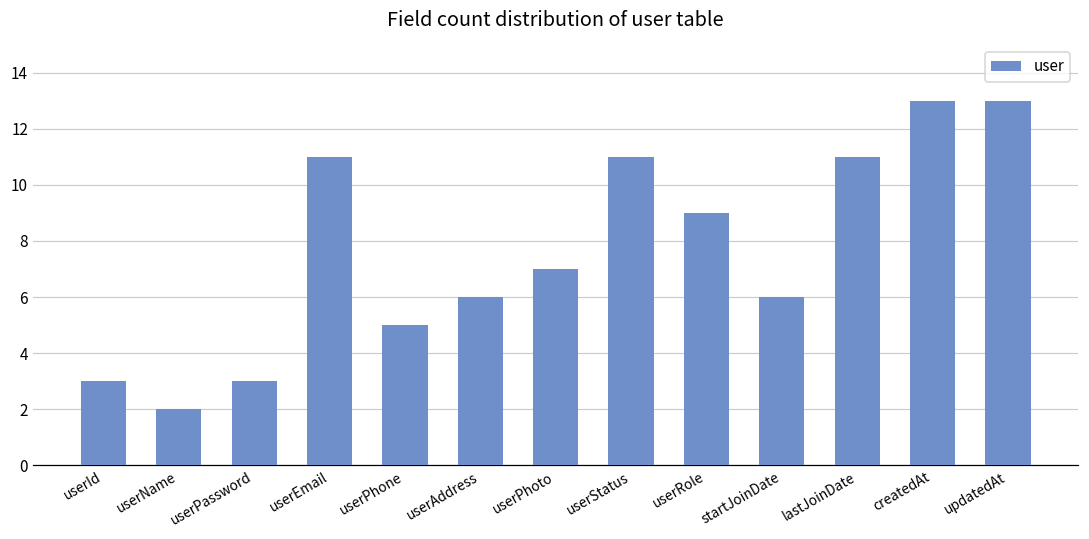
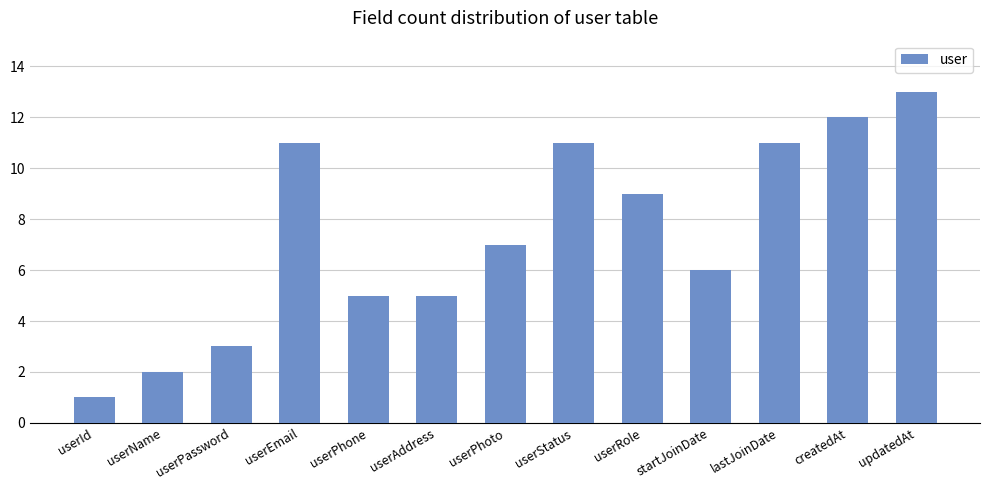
  {
-   "userId": 3,
+   "userId": 1,
    "userName": 2,
    "userPassword": 3,
    "userEmail": 11,
    "userPhone": 5,
-   "userAddress": 6,
+   "userAddress": 5,
    "userPhoto": 7,
    "userStatus": 11,
    "userRole": 9,
    "startJoinDate": 6,
    "lastJoinDate": 11,
-   "createdAt": 13,
+   "createdAt": 12,
    "updatedAt": 13
  }
